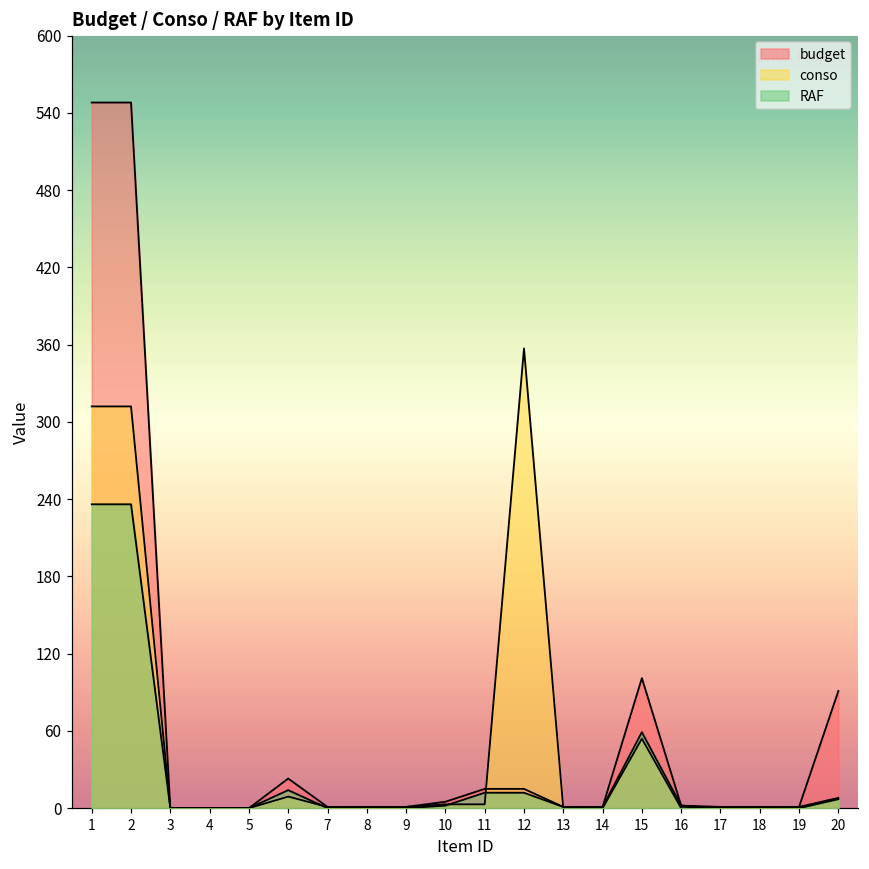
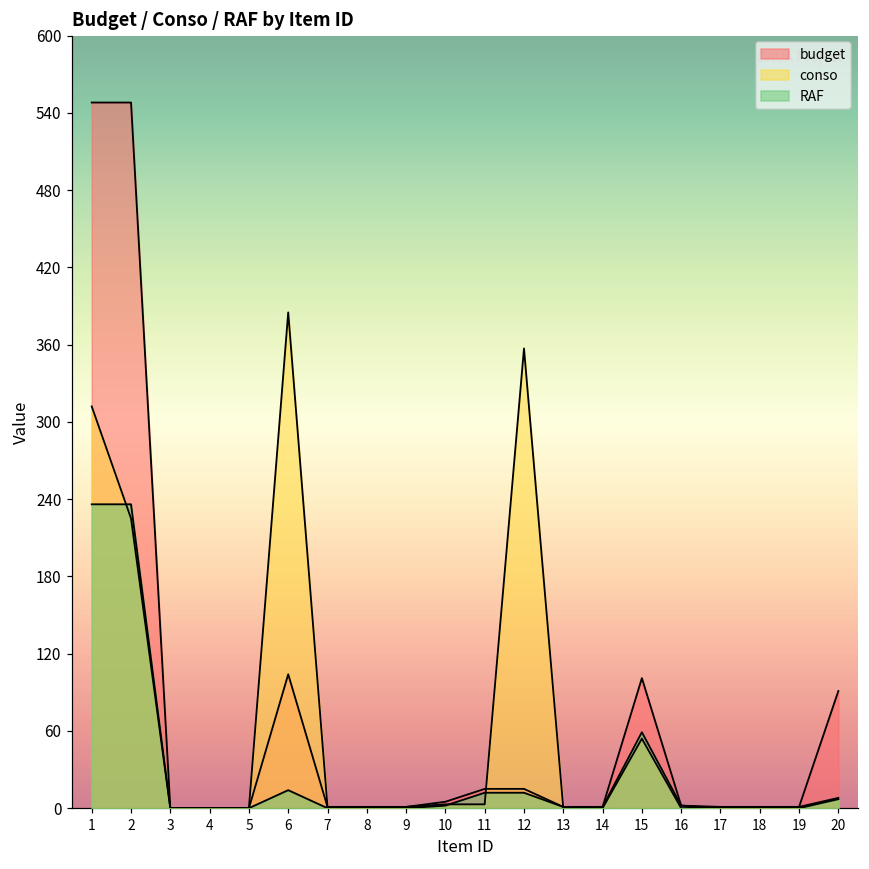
  {
    "budget": {
      "1": 548,
      "2": 548,
-     "6": 23,
+     "6": 104,
      "11": 15,
      "12": 15,
      "15": 101,
      "20": 91
    },
    "conso": {
      "1": 312,
-     "2": 312,
-     "6": 9,
+     "2": 225,
+     "6": 385,
      "11": 3,
      "12": 357,
      "15": 54
    },
    "RAF": {
      "1": 236,
      "2": 236,
      "6": 14,
      "11": 12,
      "12": 12,
      "15": 59
    }
  }
